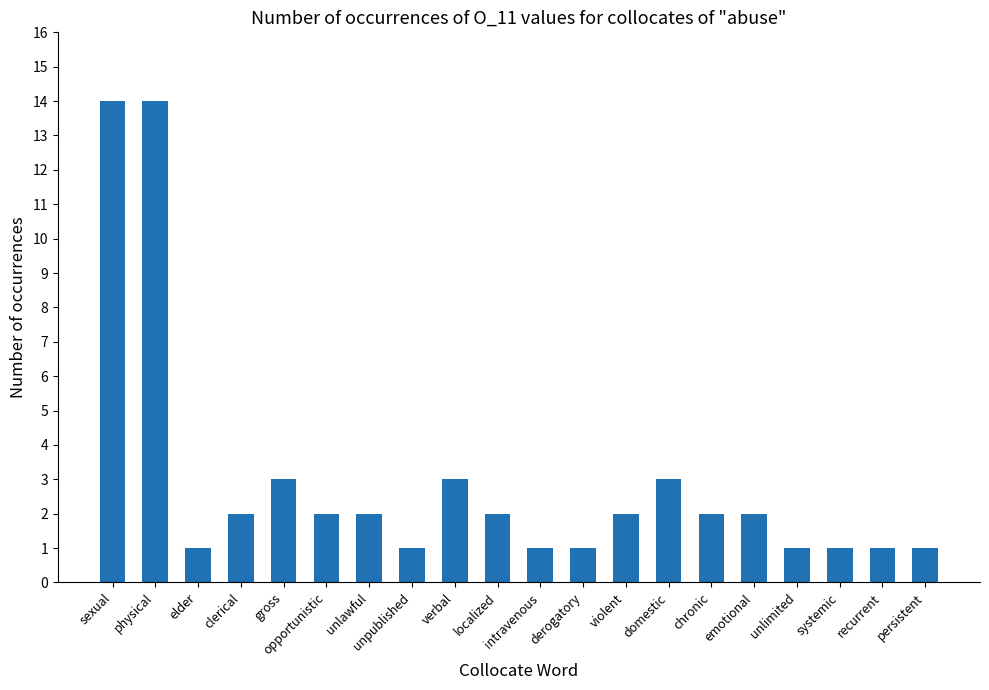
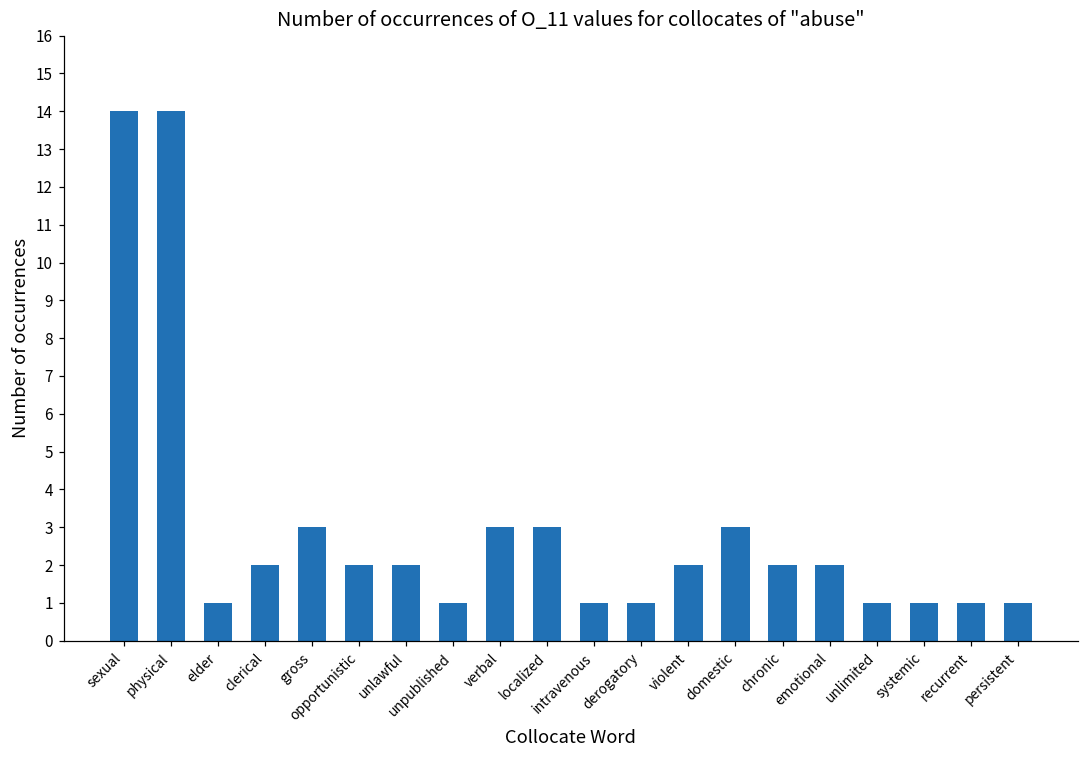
  {
    "sexual": 14,
    "physical": 14,
    "elder": 1,
    "clerical": 2,
    "gross": 3,
    "opportunistic": 2,
    "unlawful": 2,
    "unpublished": 1,
    "verbal": 3,
-   "localized": 2,
+   "localized": 3,
    "intravenous": 1,
    "derogatory": 1,
    "violent": 2,
    "domestic": 3,
    "chronic": 2,
    "emotional": 2,
    "unlimited": 1,
    "systemic": 1,
    "recurrent": 1,
    "persistent": 1
  }
